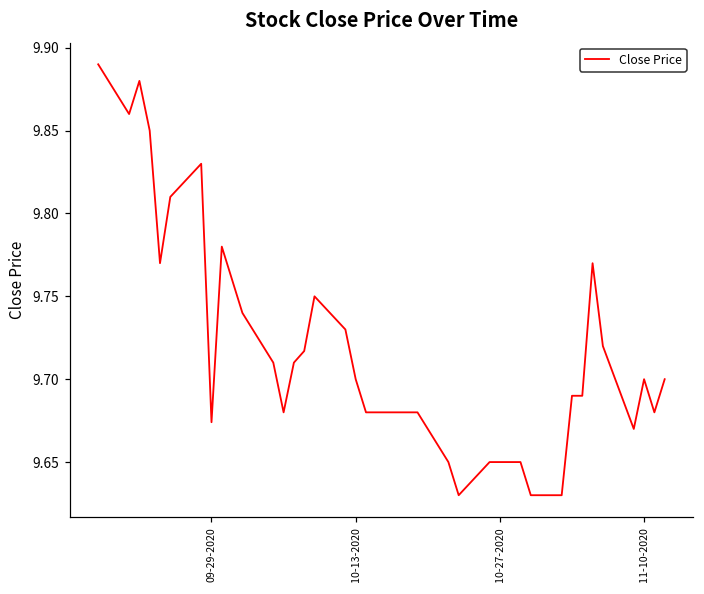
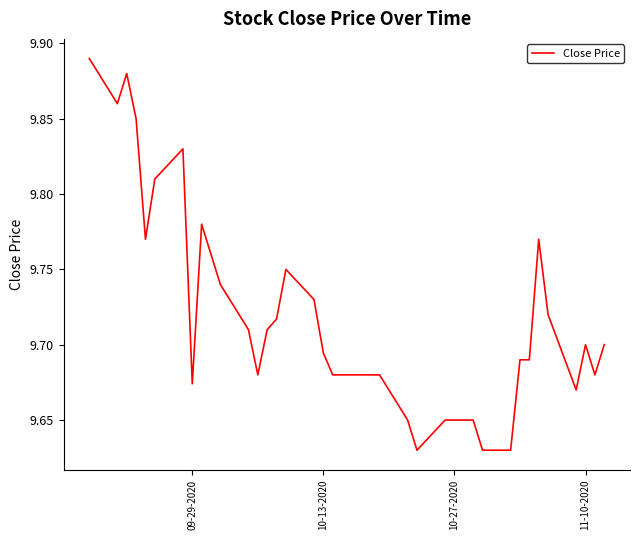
  {
    "09-29-2020": 9.674,
-   "10-13-2020": 9.700,
+   "10-13-2020": 9.695,
    "10-27-2020": 9.650,
    "11-10-2020": 9.700
  }
